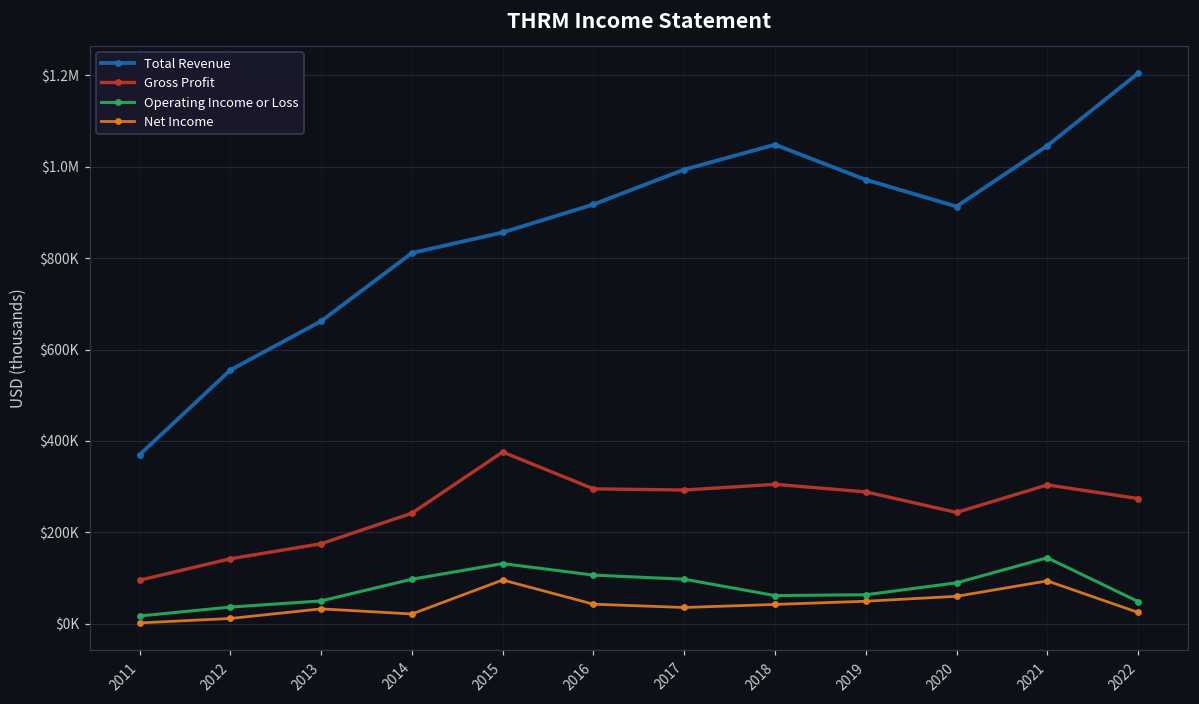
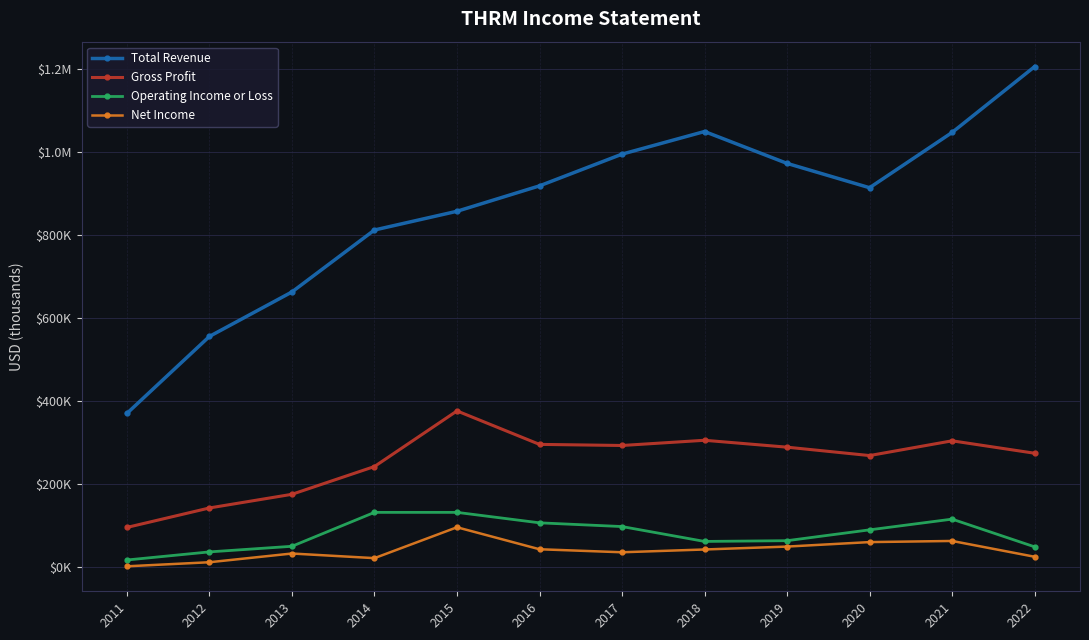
  {
    "Total Revenue": {
      "2011": "$370000",
      "2012": "$560000",
      "2013": "$660000",
      "2014": "$810000",
      "2015": "$860000",
      "2016": "$920000",
      "2017": "$990000",
      "2018": "$1050000",
      "2019": "$970000",
      "2020": "$910000",
      "2021": "$1050000",
      "2022": "$1200000"
    },
    "Gross Profit": {
      "2011": "$100000",
      "2012": "$140000",
      "2013": "$170000",
      "2014": "$240000",
      "2015": "$380000",
      "2016": "$300000",
      "2017": "$290000",
      "2018": "$300000",
      "2019": "$290000",
-     "2020": "$240000",
+     "2020": "$270000",
      "2021": "$300000",
      "2022": "$270000"
    },
    "Operating Income or Loss": {
      "2011": "$20000",
      "2012": "$40000",
      "2013": "$50000",
-     "2014": "$100000",
+     "2014": "$130000",
      "2015": "$130000",
      "2016": "$110000",
      "2017": "$100000",
      "2018": "$60000",
      "2019": "$60000",
      "2020": "$90000",
-     "2021": "$140000",
+     "2021": "$120000",
      "2022": "$50000"
    },
    "Net Income": {
      "2011": "$0",
      "2012": "$10000",
      "2013": "$30000",
      "2014": "$20000",
      "2015": "$100000",
      "2016": "$40000",
      "2017": "$40000",
      "2018": "$40000",
      "2019": "$50000",
      "2020": "$60000",
-     "2021": "$90000",
+     "2021": "$60000",
      "2022": "$20000"
    }
  }
